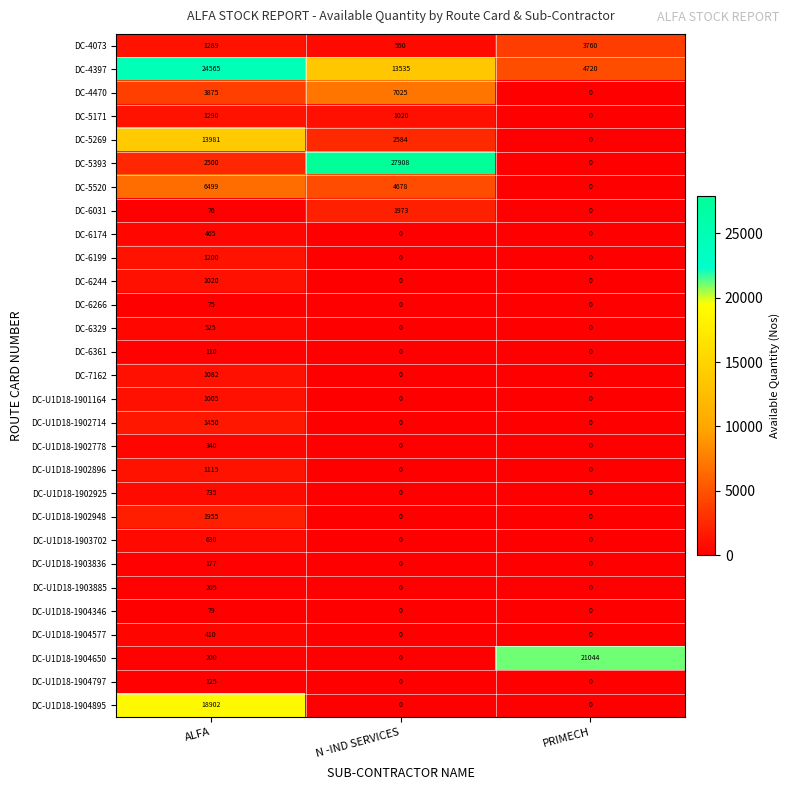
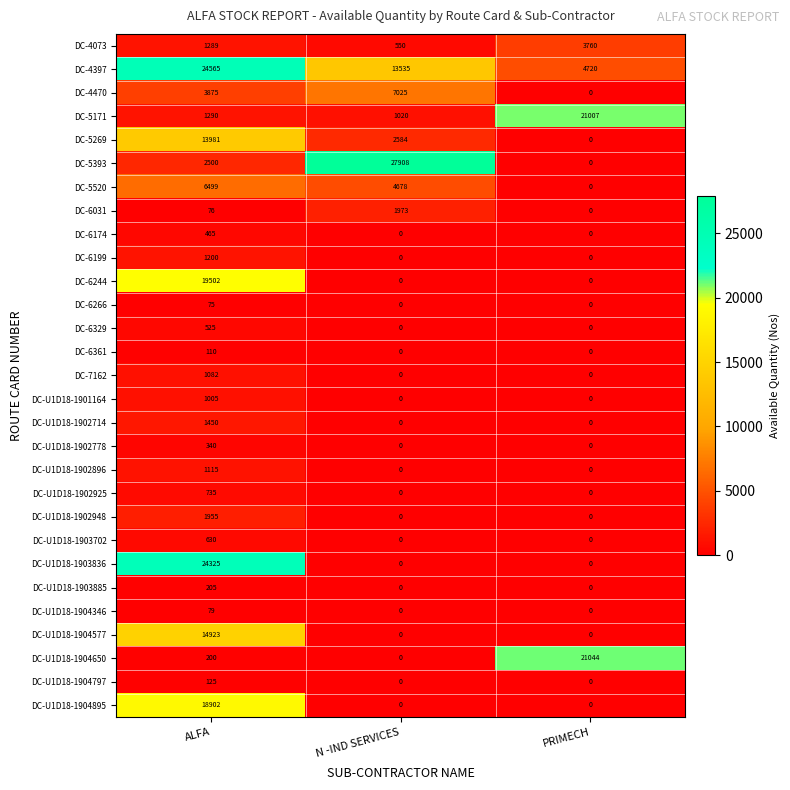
  {
    "DC-4073": {
      "ALFA": 1289,
      "N -IND SERVICES": 550,
      "PRIMECH": 3760
    },
    "DC-4397": {
      "ALFA": 24565,
      "N -IND SERVICES": 13535,
      "PRIMECH": 4720
    },
    "DC-4470": {
      "ALFA": 3875,
      "N -IND SERVICES": 7025,
      "PRIMECH": 0
    },
    "DC-5171": {
      "ALFA": 1290,
      "N -IND SERVICES": 1020,
-     "PRIMECH": 0
+     "PRIMECH": 21007
    },
    "DC-5269": {
      "ALFA": 13981,
      "N -IND SERVICES": 2584,
      "PRIMECH": 0
    },
    "DC-5393": {
      "ALFA": 2500,
      "N -IND SERVICES": 27908,
      "PRIMECH": 0
    },
    "DC-5520": {
      "ALFA": 6499,
      "N -IND SERVICES": 4678,
      "PRIMECH": 0
    },
    "DC-6031": {
      "ALFA": 76,
      "N -IND SERVICES": 1973,
      "PRIMECH": 0
    },
    "DC-6174": {
      "ALFA": 465,
      "N -IND SERVICES": 0,
      "PRIMECH": 0
    },
    "DC-6199": {
      "ALFA": 1200,
      "N -IND SERVICES": 0,
      "PRIMECH": 0
    },
    "DC-6244": {
-     "ALFA": 1020,
+     "ALFA": 19502,
      "N -IND SERVICES": 0,
      "PRIMECH": 0
    },
    "DC-6266": {
      "ALFA": 75,
      "N -IND SERVICES": 0,
      "PRIMECH": 0
    },
    "DC-6329": {
      "ALFA": 525,
      "N -IND SERVICES": 0,
      "PRIMECH": 0
    },
    "DC-6361": {
      "ALFA": 110,
      "N -IND SERVICES": 0,
      "PRIMECH": 0
    },
    "DC-7162": {
      "ALFA": 1082,
      "N -IND SERVICES": 0,
      "PRIMECH": 0
    },
    "DC-U1D18-1901164": {
      "ALFA": 1005,
      "N -IND SERVICES": 0,
      "PRIMECH": 0
    },
    "DC-U1D18-1902714": {
      "ALFA": 1450,
      "N -IND SERVICES": 0,
      "PRIMECH": 0
    },
    "DC-U1D18-1902778": {
      "ALFA": 340,
      "N -IND SERVICES": 0,
      "PRIMECH": 0
    },
    "DC-U1D18-1902896": {
      "ALFA": 1115,
      "N -IND SERVICES": 0,
      "PRIMECH": 0
    },
    "DC-U1D18-1902925": {
      "ALFA": 735,
      "N -IND SERVICES": 0,
      "PRIMECH": 0
    },
    "DC-U1D18-1902948": {
      "ALFA": 1955,
      "N -IND SERVICES": 0,
      "PRIMECH": 0
    },
    "DC-U1D18-1903702": {
      "ALFA": 630,
      "N -IND SERVICES": 0,
      "PRIMECH": 0
    },
    "DC-U1D18-1903836": {
-     "ALFA": 177,
+     "ALFA": 24325,
      "N -IND SERVICES": 0,
      "PRIMECH": 0
    },
    "DC-U1D18-1903885": {
      "ALFA": 205,
      "N -IND SERVICES": 0,
      "PRIMECH": 0
    },
    "DC-U1D18-1904346": {
      "ALFA": 79,
      "N -IND SERVICES": 0,
      "PRIMECH": 0
    },
    "DC-U1D18-1904577": {
-     "ALFA": 410,
+     "ALFA": 14923,
      "N -IND SERVICES": 0,
      "PRIMECH": 0
    },
    "DC-U1D18-1904650": {
      "ALFA": 200,
      "N -IND SERVICES": 0,
      "PRIMECH": 21044
    },
    "DC-U1D18-1904797": {
      "ALFA": 125,
      "N -IND SERVICES": 0,
      "PRIMECH": 0
    },
    "DC-U1D18-1904895": {
      "ALFA": 18902,
      "N -IND SERVICES": 0,
      "PRIMECH": 0
    }
  }
